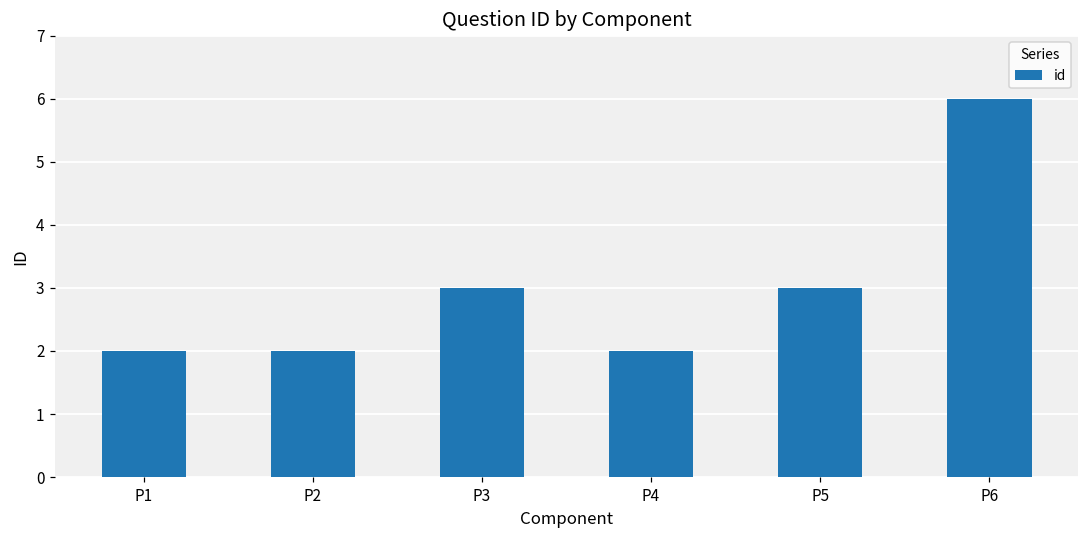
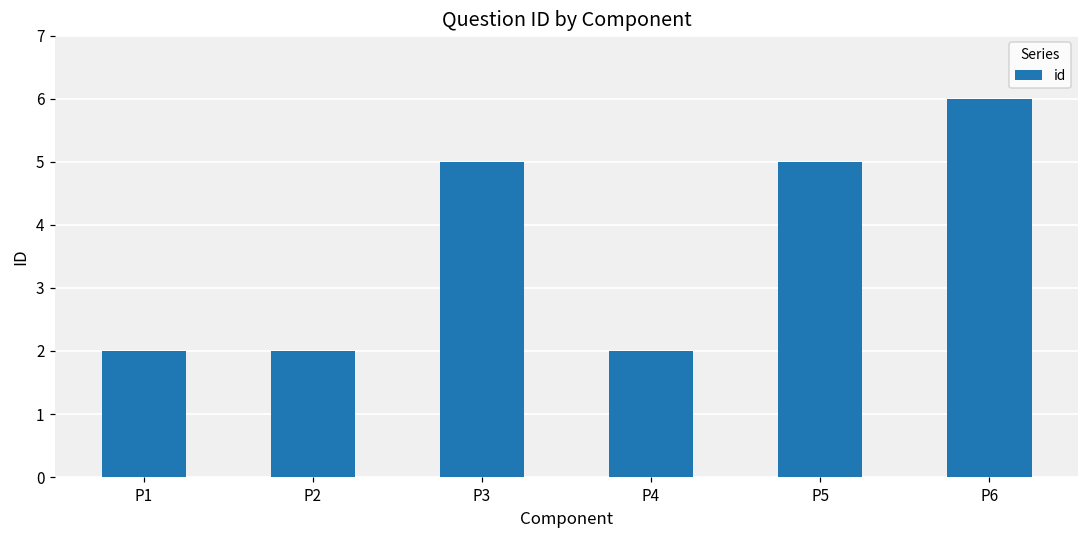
  {
    "P1": 2,
    "P2": 2,
-   "P3": 3,
+   "P3": 5,
    "P4": 2,
-   "P5": 3,
+   "P5": 5,
    "P6": 6
  }
